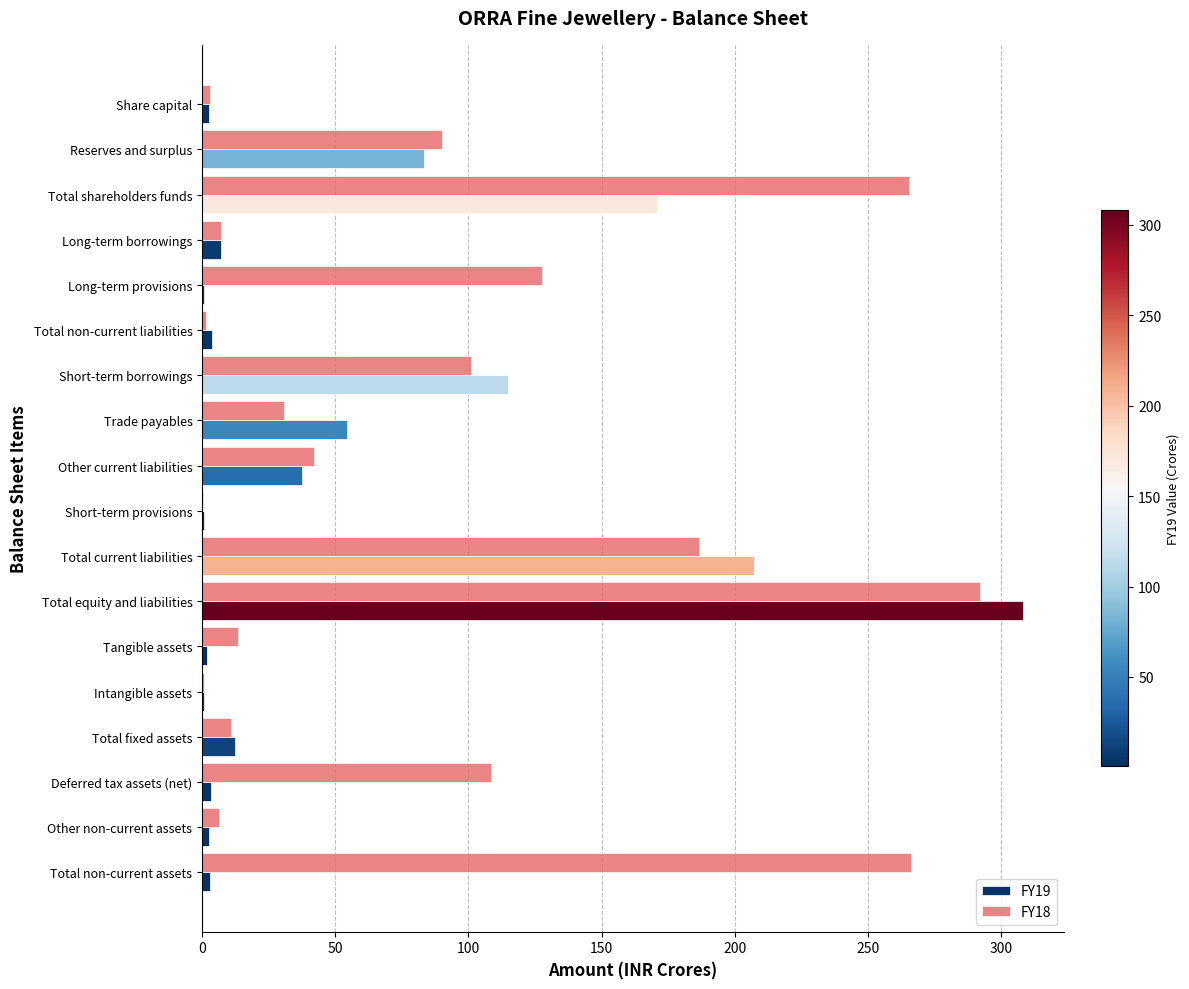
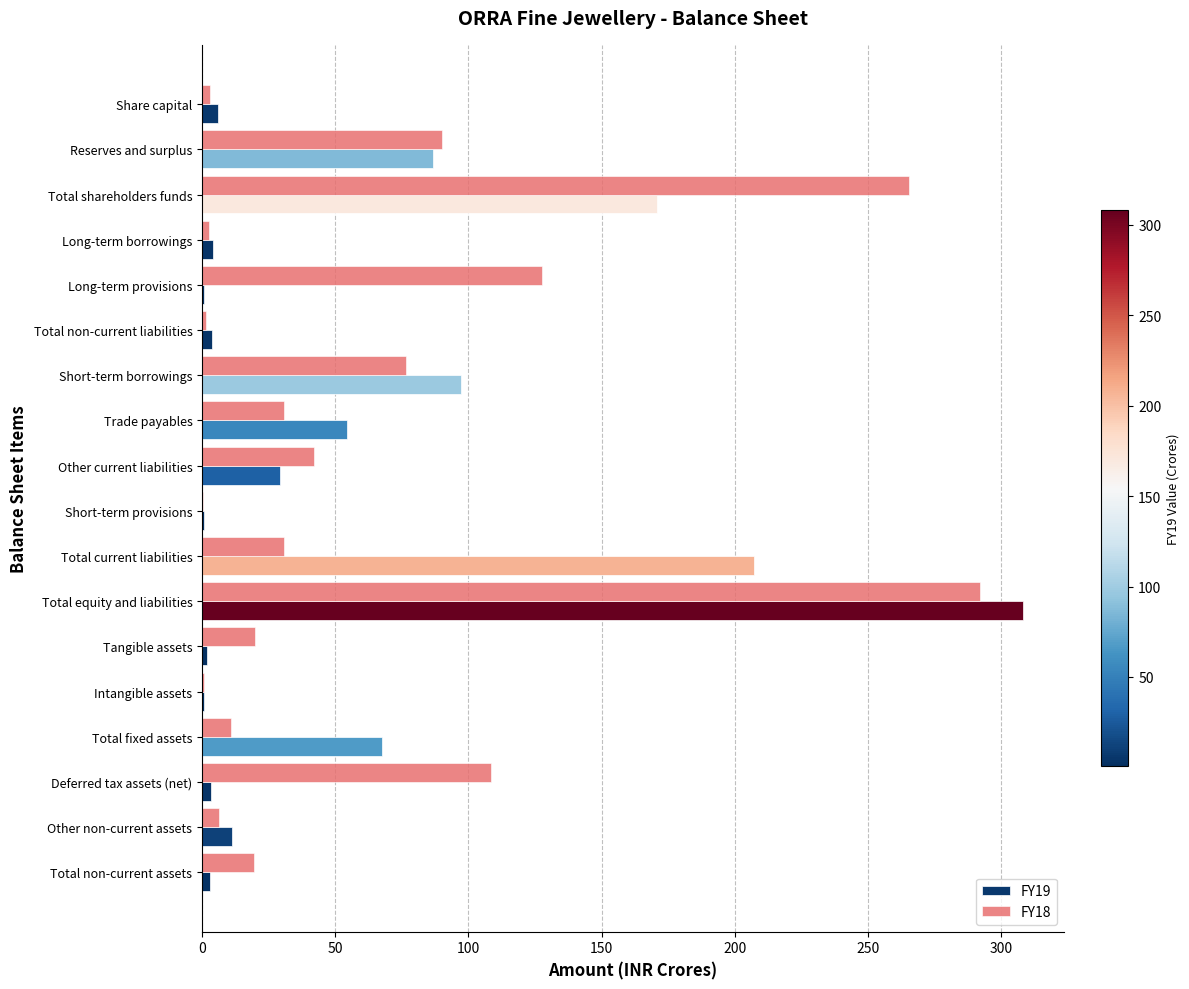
  {
    "FY19": {
-     "Share capital": 3,
-     "Reserves and surplus": 83,
+     "Share capital": 6,
+     "Reserves and surplus": 87,
      "Total shareholders funds": 171,
-     "Long-term borrowings": 7,
+     "Long-term borrowings": 4,
      "Total non-current liabilities": 4,
-     "Short-term borrowings": 115,
+     "Short-term borrowings": 97,
      "Trade payables": 54,
-     "Other current liabilities": 38,
+     "Other current liabilities": 29,
      "Total current liabilities": 207,
      "Total equity and liabilities": 308,
      "Tangible assets": 2,
-     "Total fixed assets": 12,
+     "Total fixed assets": 67,
      "Deferred tax assets (net)": 3,
-     "Other non-current assets": 3,
+     "Other non-current assets": 11,
      "Total non-current assets": 3
    },
    "FY18": {
      "Share capital": 3,
      "Reserves and surplus": 90,
      "Total shareholders funds": 265,
-     "Long-term borrowings": 7,
+     "Long-term borrowings": 3,
      "Long-term provisions": 128,
      "Total non-current liabilities": 2,
-     "Short-term borrowings": 101,
+     "Short-term borrowings": 77,
      "Trade payables": 31,
      "Other current liabilities": 42,
-     "Total current liabilities": 187,
+     "Total current liabilities": 31,
      "Total equity and liabilities": 292,
-     "Tangible assets": 13,
+     "Tangible assets": 20,
      "Total fixed assets": 11,
      "Deferred tax assets (net)": 108,
      "Other non-current assets": 6,
-     "Total non-current assets": 266
+     "Total non-current assets": 19
    }
  }
